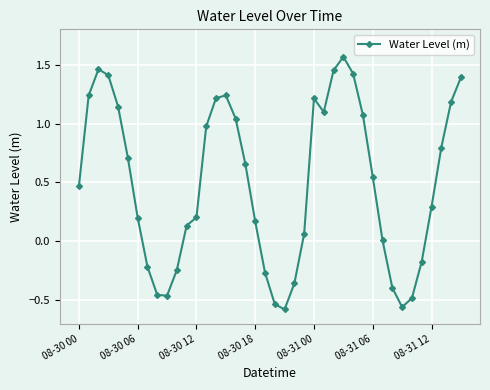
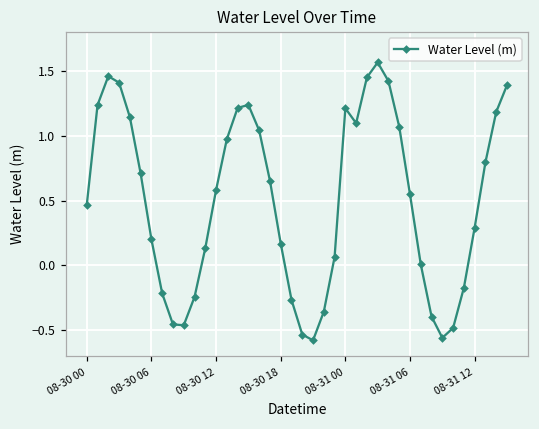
  {
    "08-30 00": 0.47,
    "08-30 06": 0.20,
-   "08-30 12": 0.20,
+   "08-30 12": 0.58,
    "08-30 18": 0.17,
    "08-31 00": 1.21,
    "08-31 06": 0.55,
    "08-31 12": 0.29
  }
